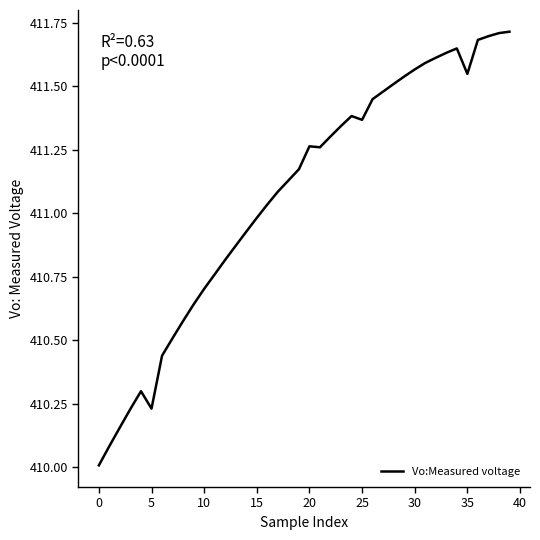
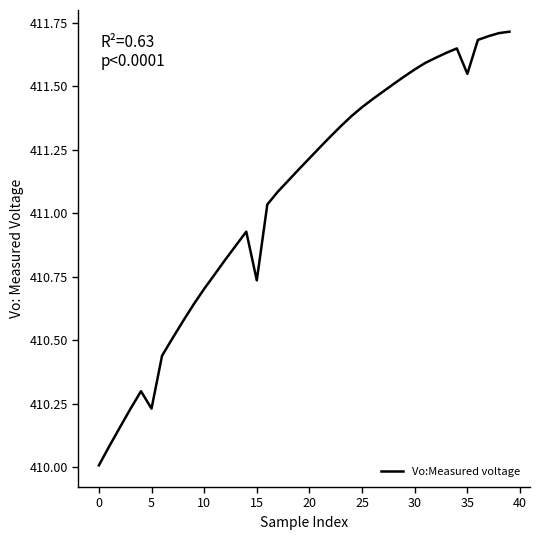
  {
    "0": 410.01,
    "5": 410.23,
    "10": 410.70,
-   "15": 410.98,
-   "20": 411.26,
-   "25": 411.37,
+   "15": 410.74,
+   "20": 411.22,
+   "25": 411.42,
    "30": 411.57,
    "35": 411.55
  }
